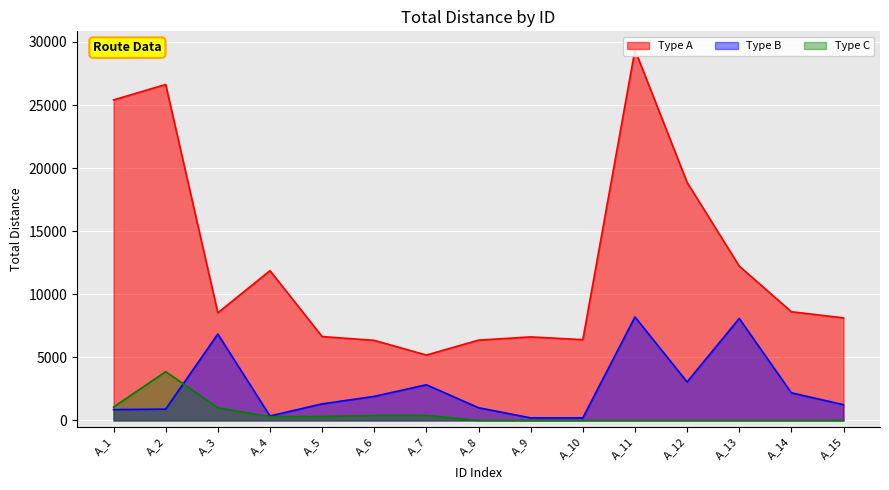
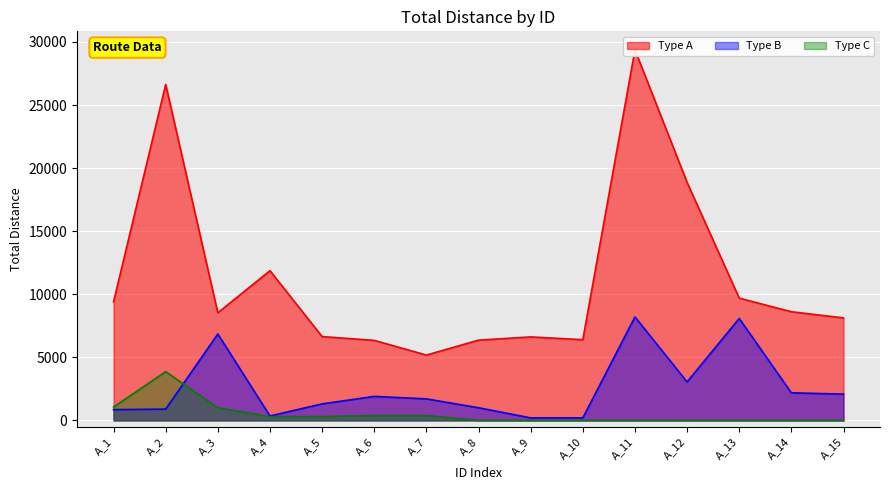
  {
    "Type A": {
-     "A_1": 25400,
+     "A_1": 9400,
      "A_2": 26600,
      "A_3": 8500,
      "A_4": 11900,
      "A_5": 6600,
      "A_6": 6300,
      "A_7": 5200,
      "A_8": 6400,
      "A_9": 6600,
      "A_10": 6400,
      "A_12": 18900,
-     "A_13": 12200,
+     "A_13": 9700,
      "A_14": 8600,
      "A_15": 8100
    },
    "Type B": {
      "A_2": 900,
      "A_3": 6800,
      "A_5": 1300,
      "A_6": 1900,
-     "A_7": 2800,
+     "A_7": 1700,
      "A_8": 1000,
      "A_11": 8200,
      "A_12": 3100,
      "A_13": 8100,
      "A_14": 2200,
-     "A_15": 1200
+     "A_15": 2100
    },
    "Type C": {
      "A_2": 3900,
      "A_3": 1000,
      "A_5": 300,
      "A_6": 400,
      "A_7": 400,
      "A_8": 0,
      "A_11": 0,
      "A_12": 0,
      "A_13": 0,
      "A_14": 0,
      "A_15": 0
    }
  }
